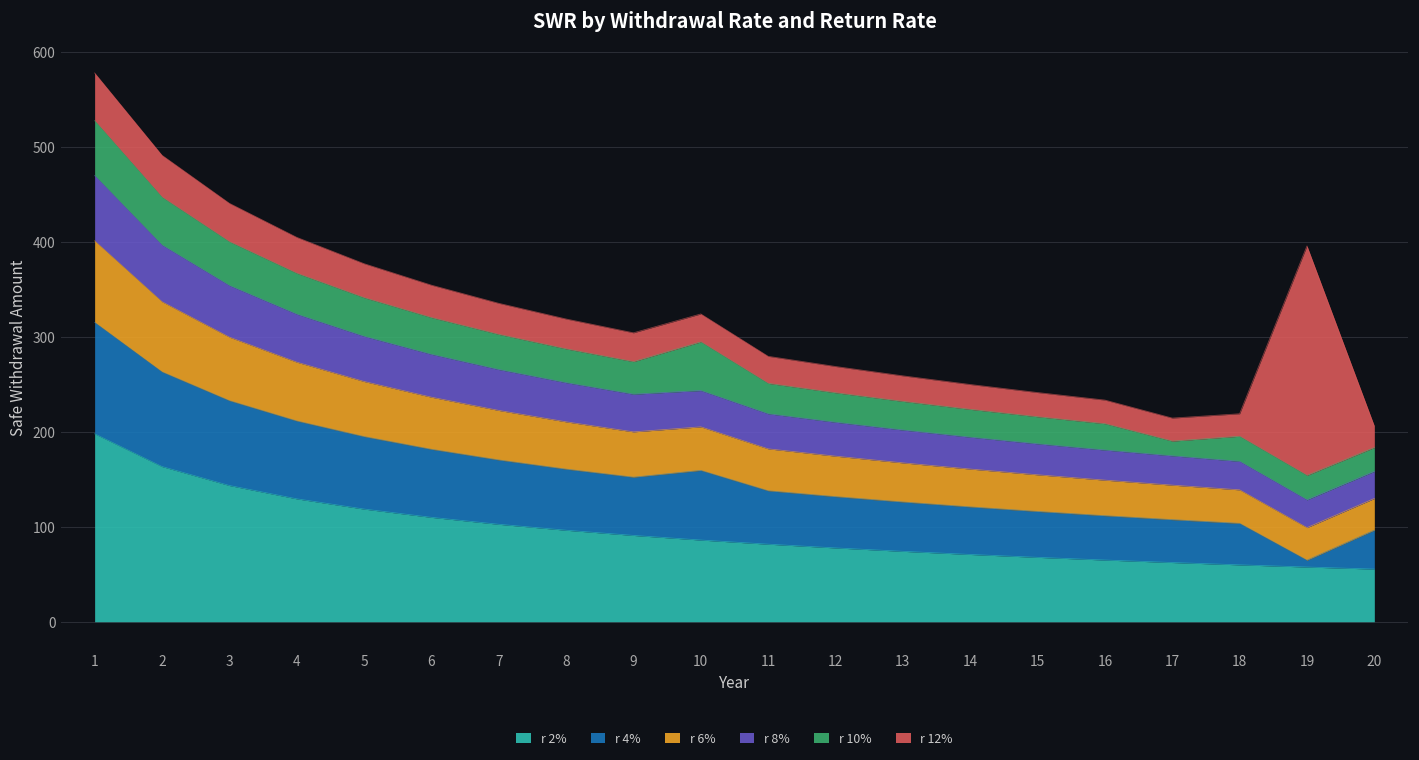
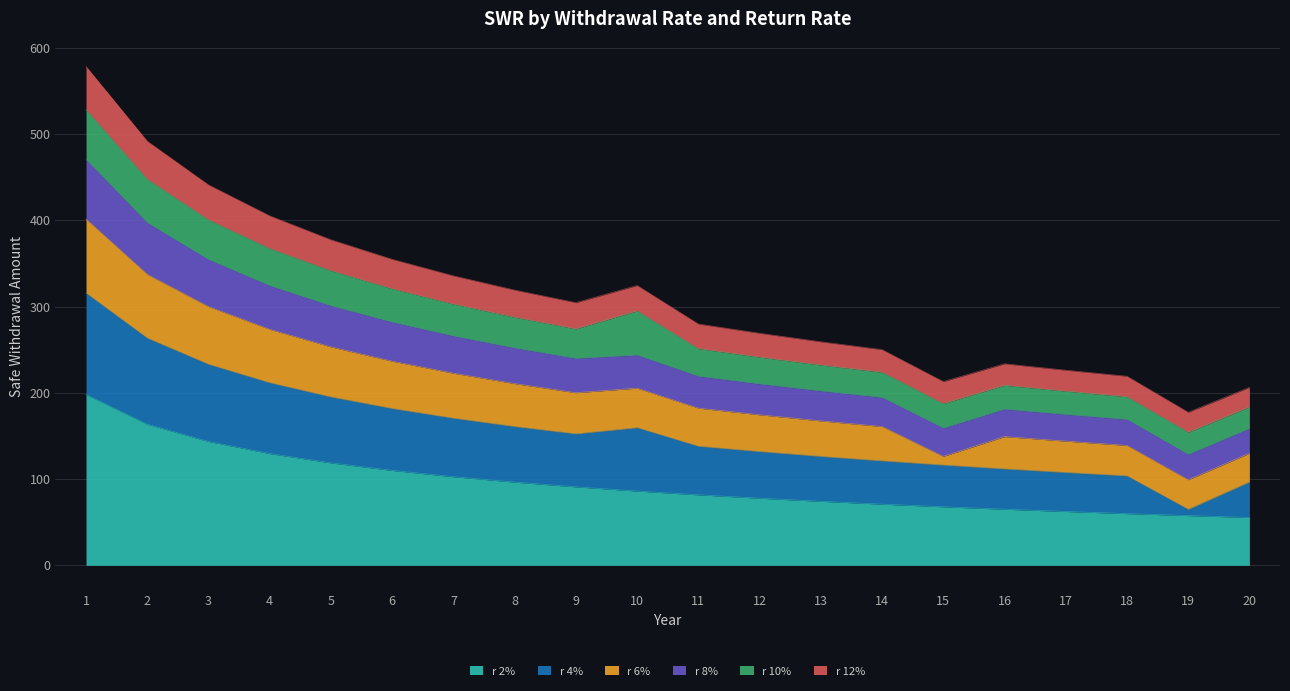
  {
    "r 2%": {
      "1": 200,
      "2": 160,
      "3": 140,
      "4": 130,
      "5": 120,
      "6": 110,
      "7": 100,
      "8": 100,
      "9": 90,
      "10": 90,
      "11": 80,
      "12": 80,
      "13": 70,
      "14": 70,
      "15": 70,
      "16": 70,
      "17": 60,
      "18": 60,
      "19": 60,
      "20": 60
    },
    "r 4%": {
      "1": 120,
      "2": 100,
      "3": 90,
      "4": 80,
      "5": 80,
      "6": 70,
      "7": 70,
      "8": 60,
      "9": 60,
      "10": 70,
      "11": 60,
      "12": 50,
      "13": 50,
      "14": 50,
      "15": 50,
      "16": 50,
      "17": 50,
      "18": 40,
      "19": 10,
      "20": 40
    },
    "r 6%": {
      "1": 90,
      "2": 70,
      "3": 70,
      "4": 60,
      "5": 60,
      "6": 50,
      "7": 50,
      "8": 50,
      "9": 50,
      "10": 50,
      "11": 40,
      "12": 40,
      "13": 40,
      "14": 40,
-     "15": 40,
+     "15": 10,
      "16": 40,
      "17": 40,
      "18": 40,
      "19": 30,
      "20": 30
    },
    "r 8%": {
      "1": 70,
      "2": 60,
      "3": 50,
      "4": 50,
      "5": 50,
      "6": 50,
      "7": 40,
      "8": 40,
      "9": 40,
      "10": 40,
      "11": 40,
      "12": 40,
      "13": 30,
      "14": 30,
      "15": 30,
      "16": 30,
      "17": 30,
      "18": 30,
      "19": 30,
      "20": 30
    },
    "r 10%": {
      "1": 60,
      "2": 50,
      "3": 50,
      "4": 40,
      "5": 40,
      "6": 40,
      "7": 40,
      "8": 40,
      "9": 30,
      "10": 50,
      "11": 30,
      "12": 30,
      "13": 30,
      "14": 30,
      "15": 30,
      "16": 30,
-     "17": 20,
+     "17": 30,
      "18": 30,
      "19": 30,
      "20": 30
    },
    "r 12%": {
      "1": 50,
      "2": 40,
      "3": 40,
      "4": 40,
      "5": 40,
      "6": 30,
      "7": 30,
      "8": 30,
      "9": 30,
      "10": 30,
      "11": 30,
      "12": 30,
      "13": 30,
      "14": 30,
      "15": 30,
      "16": 20,
      "17": 20,
      "18": 20,
-     "19": 240,
+     "19": 20,
      "20": 20
    }
  }
